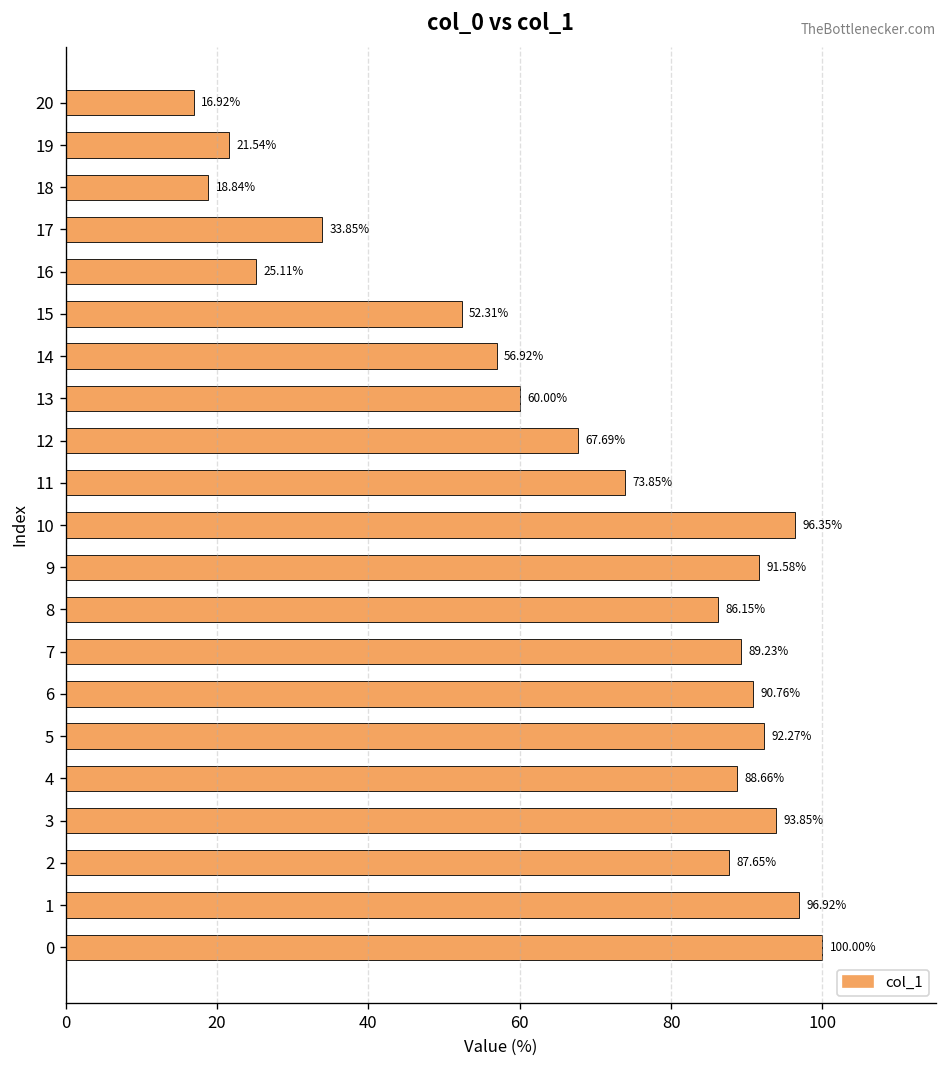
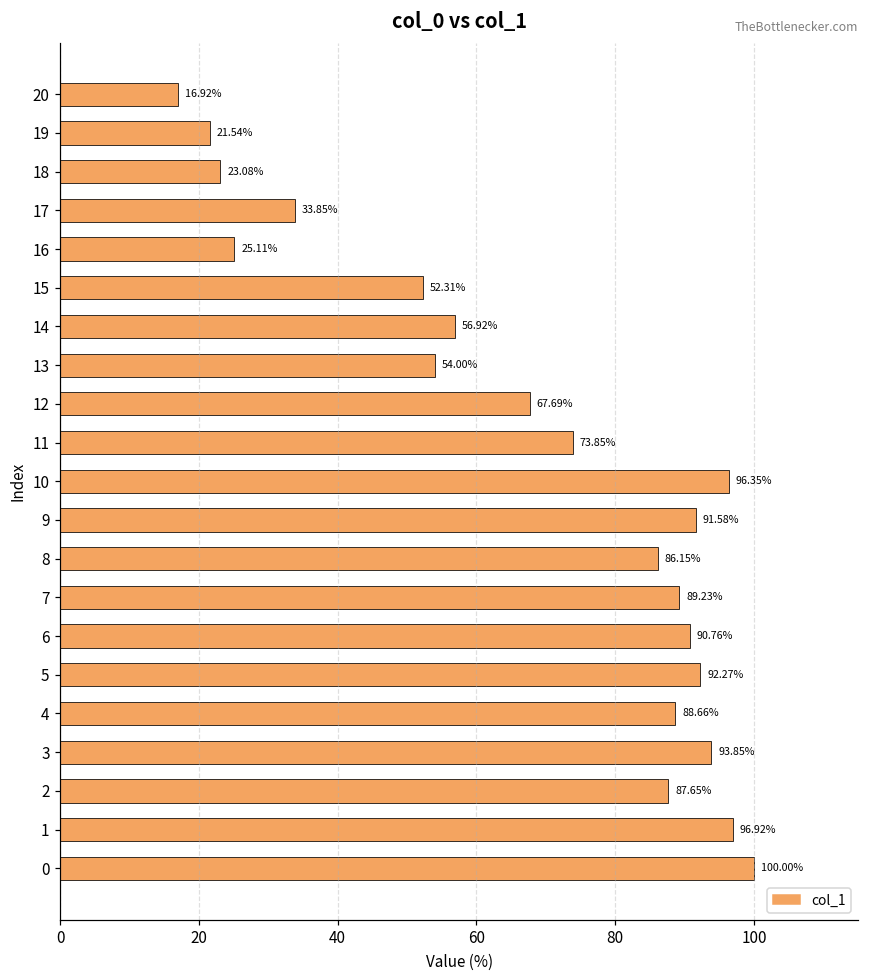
  {
    "20": "16.92%",
    "19": "21.54%",
-   "18": "18.84%",
+   "18": "23.08%",
    "17": "33.85%",
    "16": "25.11%",
    "15": "52.31%",
    "14": "56.92%",
-   "13": "60.00%",
+   "13": "54.00%",
    "12": "67.69%",
    "11": "73.85%",
    "10": "96.35%",
    "9": "91.58%",
    "8": "86.15%",
    "7": "89.23%",
    "6": "90.76%",
    "5": "92.27%",
    "4": "88.66%",
    "3": "93.85%",
    "2": "87.65%",
    "1": "96.92%",
    "0": "100.00%"
  }
